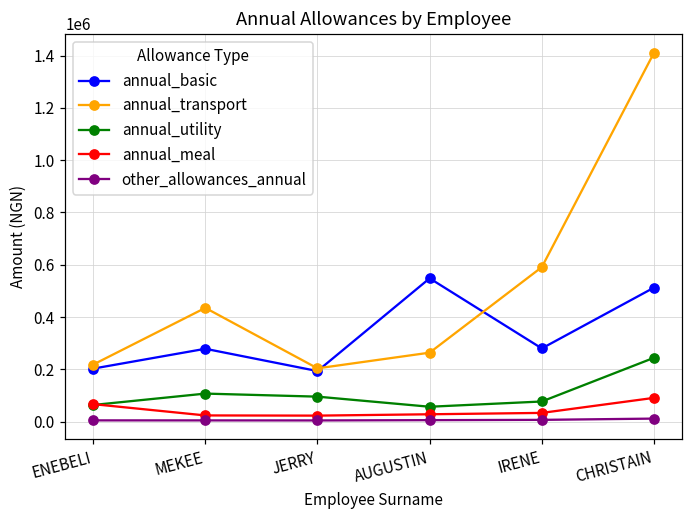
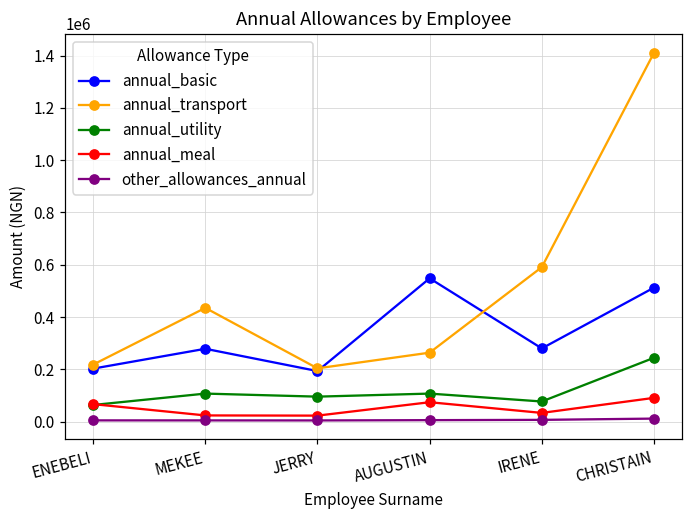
  {
    "annual_basic": {
      "ENEBELI": 200000,
      "MEKEE": 280000,
      "AUGUSTIN": 550000,
      "IRENE": 280000,
      "CHRISTAIN": 510000
    },
    "annual_transport": {
      "ENEBELI": 220000,
      "MEKEE": 440000,
      "AUGUSTIN": 260000,
      "IRENE": 590000,
      "CHRISTAIN": 1410000
    },
    "annual_utility": {
      "MEKEE": 110000,
      "JERRY": 100000,
-     "AUGUSTIN": 60000,
+     "AUGUSTIN": 110000,
      "IRENE": 80000,
      "CHRISTAIN": 240000
    },
    "annual_meal": {
      "MEKEE": 20000,
      "JERRY": 20000,
-     "AUGUSTIN": 30000,
+     "AUGUSTIN": 70000,
      "IRENE": 30000,
      "CHRISTAIN": 90000
    },
    "other_allowances_annual": {
      "ENEBELI": 10000,
      "MEKEE": 0,
      "JERRY": 0,
      "AUGUSTIN": 10000,
      "IRENE": 10000,
      "CHRISTAIN": 10000
    }
  }
